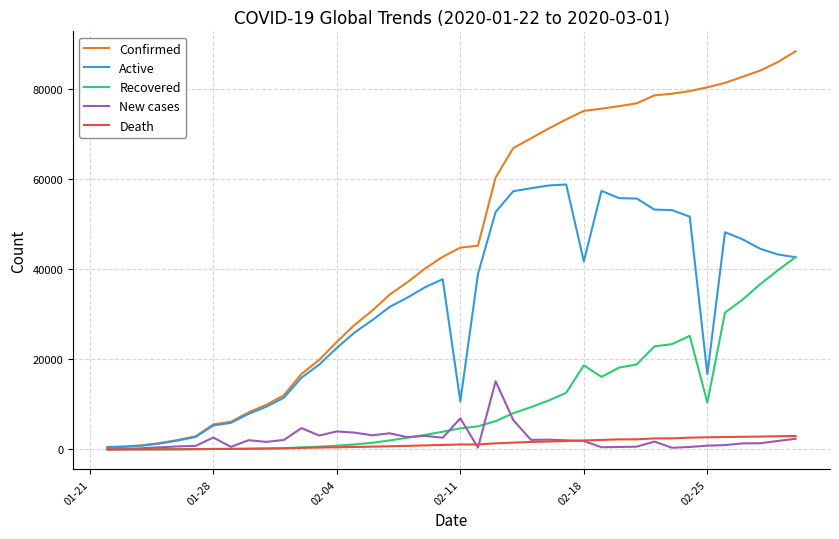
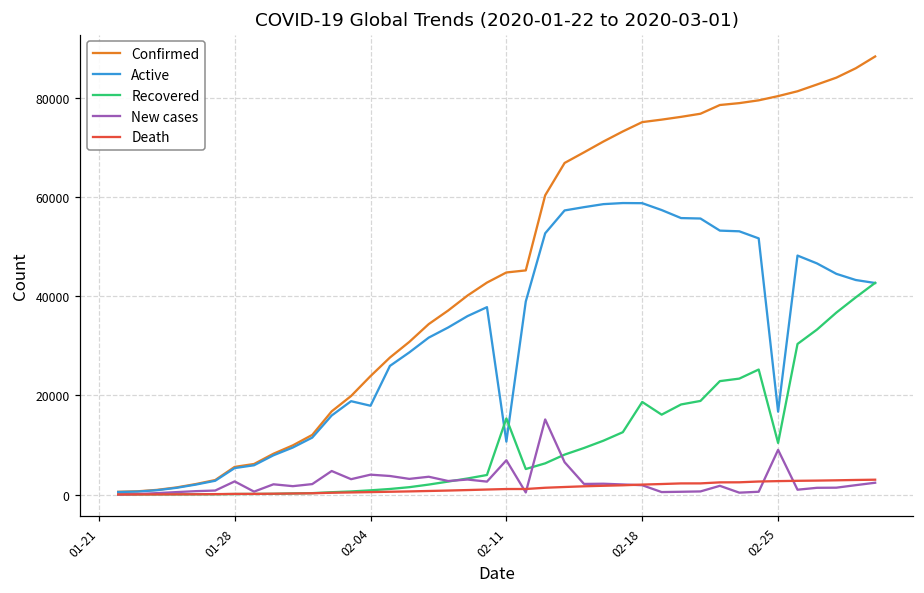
  {
    "Active": {
-     "02-04": 23000,
+     "02-04": 18000,
      "02-11": 11000,
-     "02-18": 42000,
+     "02-18": 59000,
      "02-25": 17000
    },
    "Recovered": {
-     "02-11": 5000,
+     "02-11": 15000,
      "02-18": 19000,
      "02-25": 10000
    },
    "New cases": {
      "01-28": 3000,
      "02-04": 4000,
      "02-11": 7000,
-     "02-25": 1000
+     "02-25": 9000
    }
  }
